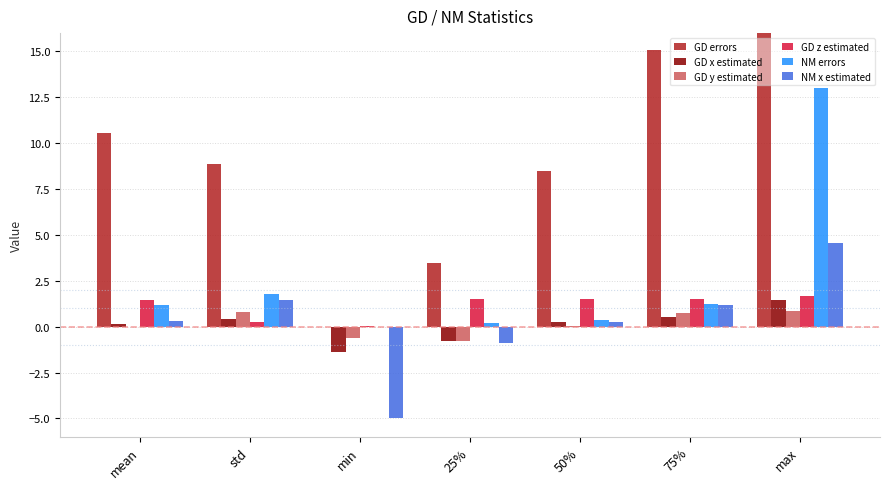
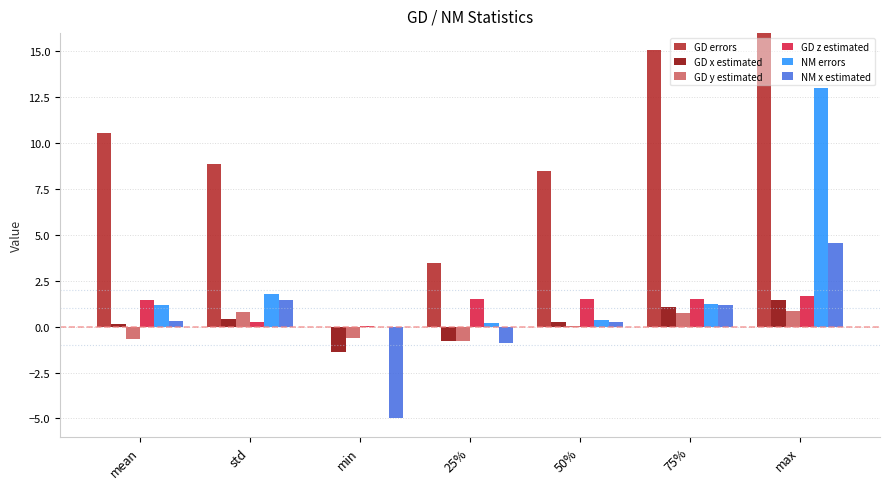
  {
    "GD x estimated": {
      "mean": 0.1,
      "std": 0.4,
      "min": -1.4,
      "25%": -0.8,
      "50%": 0.2,
-     "75%": 0.5,
+     "75%": 1.1,
      "max": 1.4
    },
    "GD y estimated": {
-     "mean": 0.0,
+     "mean": -0.6,
      "std": 0.8,
      "min": -0.6,
      "25%": -0.8,
      "75%": 0.8,
      "max": 0.9
    },
    "NM errors": {
      "mean": 1.2,
      "std": 1.8,
      "25%": 0.2,
      "50%": 0.4,
      "75%": 1.2,
      "max": 13.0
    },
    "NM x estimated": {
      "mean": 0.3,
      "std": 1.5,
      "min": -5.0,
      "25%": -0.9,
      "50%": 0.3,
      "75%": 1.2,
      "max": 4.5
    }
  }
